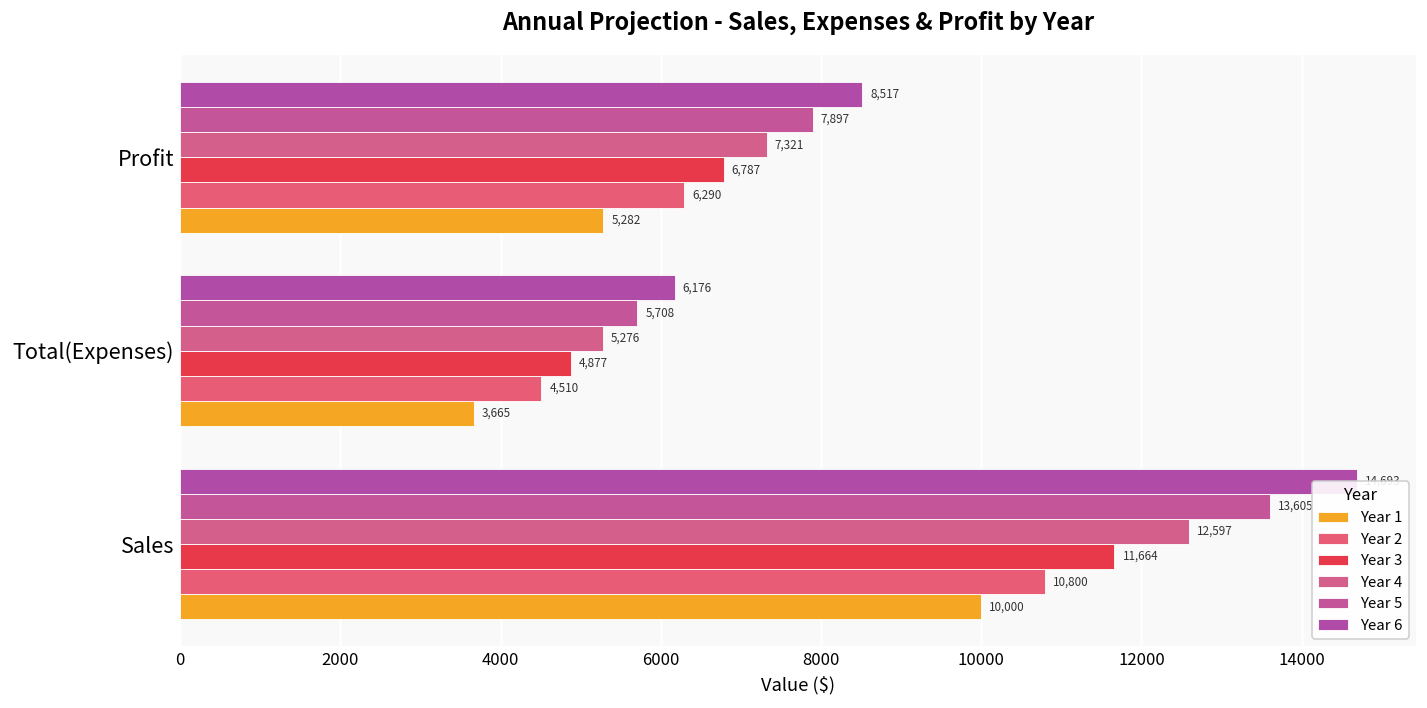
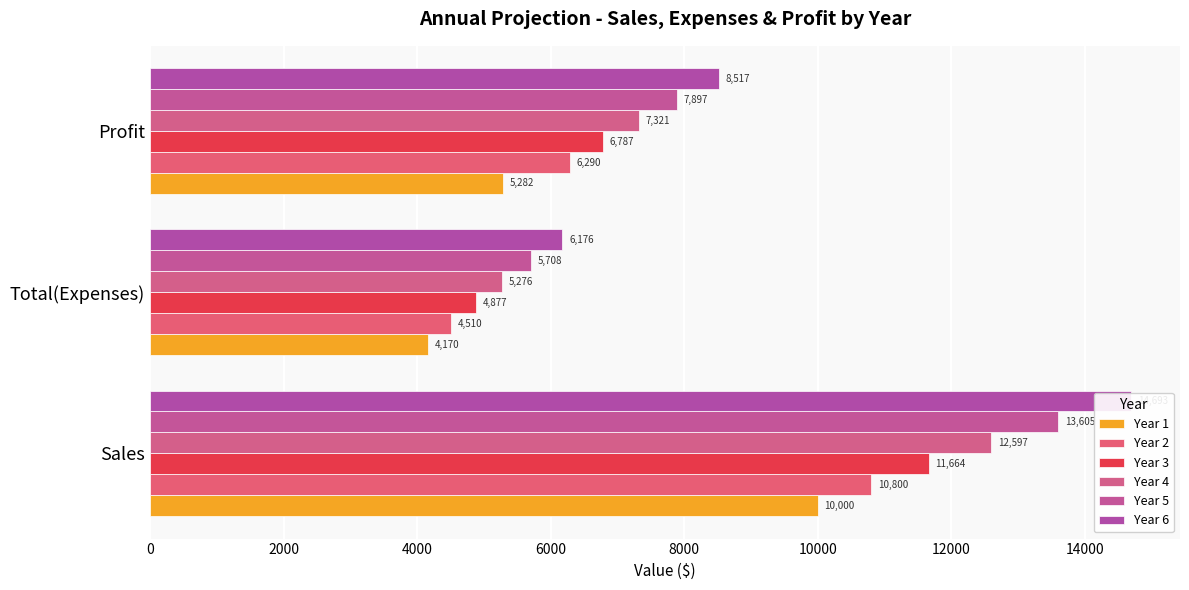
  {
    "Year 1": {
      "Profit": "5,282",
-     "Total(Expenses)": "3,665",
+     "Total(Expenses)": "4,170",
      "Sales": "10,000"
    }
  }
